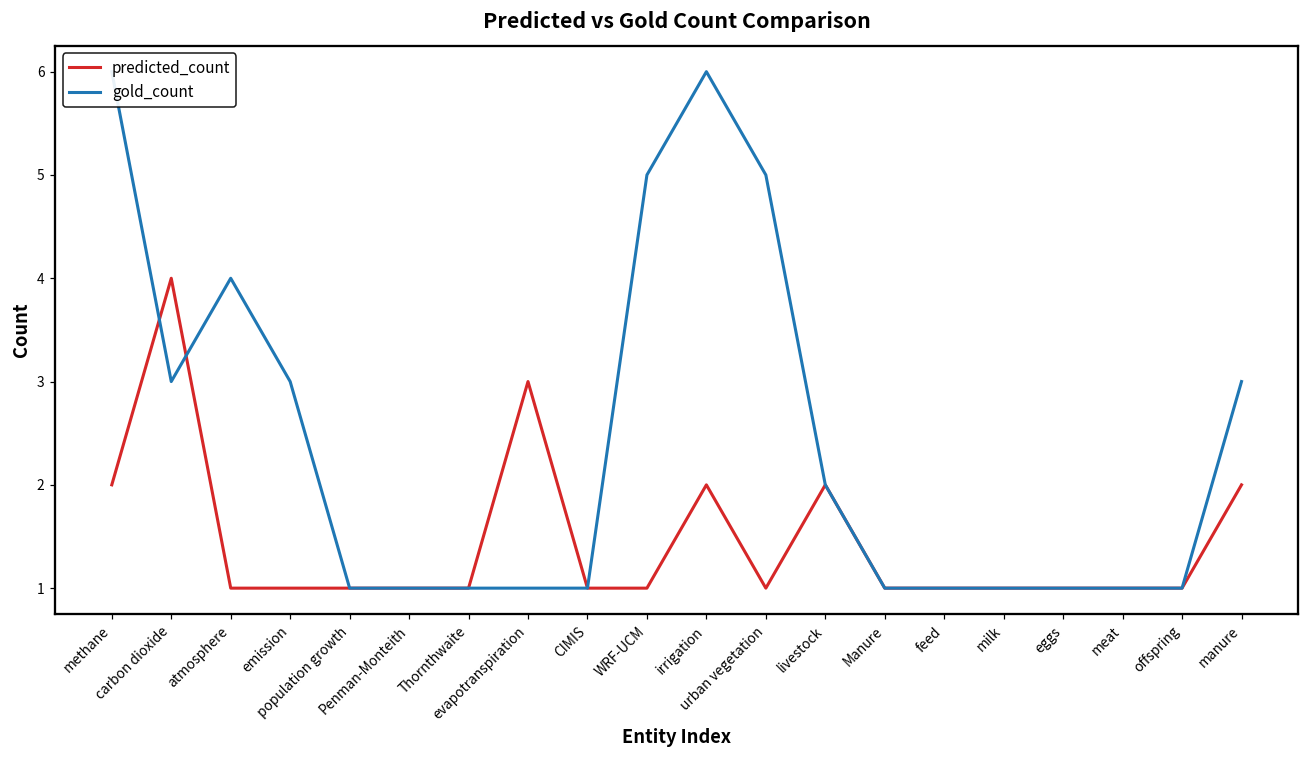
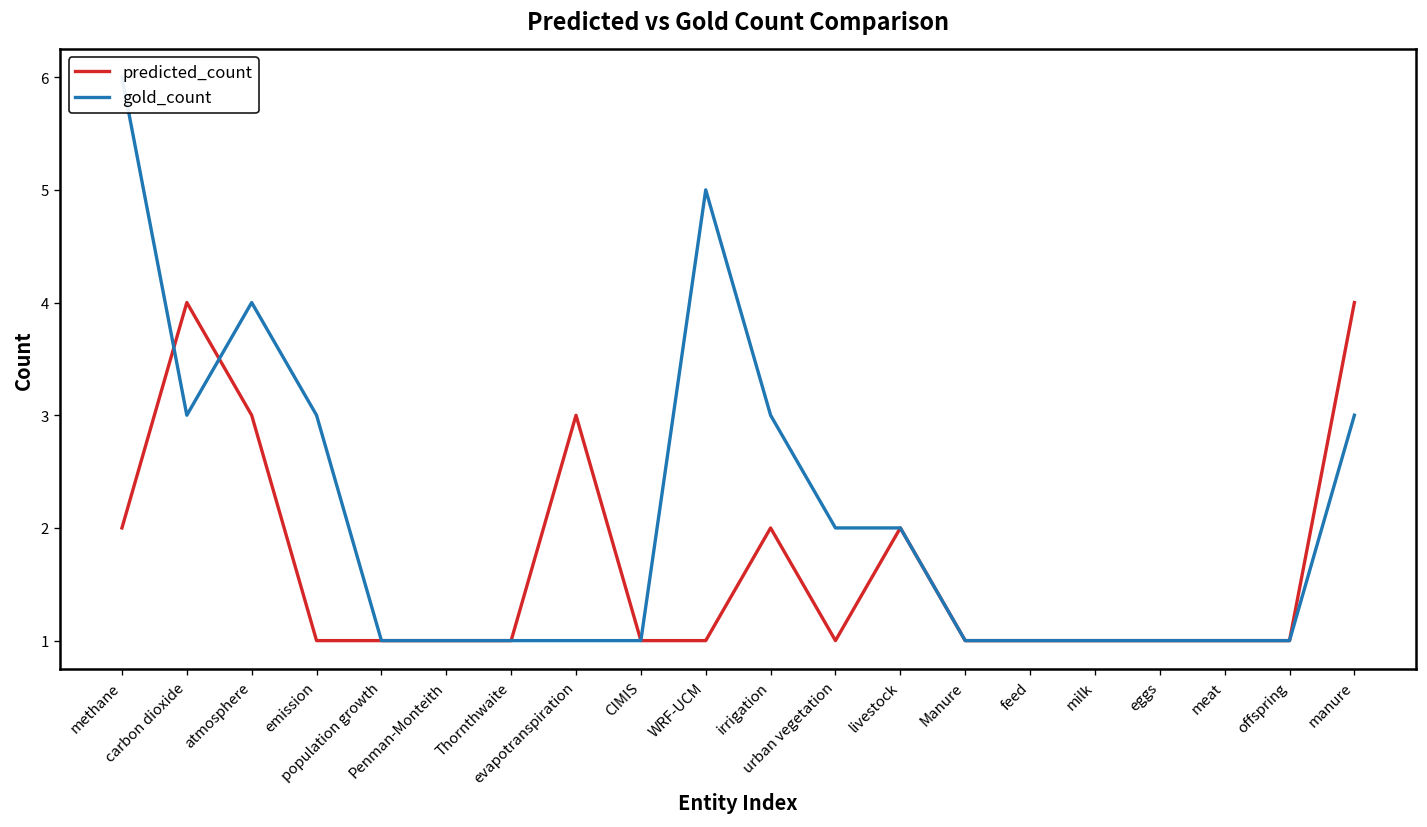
  {
    "predicted_count": {
      "methane": 2,
      "carbon dioxide": 4,
-     "atmosphere": 1,
+     "atmosphere": 3,
      "emission": 1,
      "evapotranspiration": 3,
      "WRF-UCM": 1,
      "irrigation": 2,
      "urban vegetation": 1,
-     "manure": 2
+     "manure": 4
    },
    "gold_count": {
      "carbon dioxide": 3,
      "atmosphere": 4,
      "emission": 3,
      "evapotranspiration": 1,
      "WRF-UCM": 5,
-     "irrigation": 6,
-     "urban vegetation": 5,
+     "irrigation": 3,
+     "urban vegetation": 2,
      "manure": 3
    }
  }
